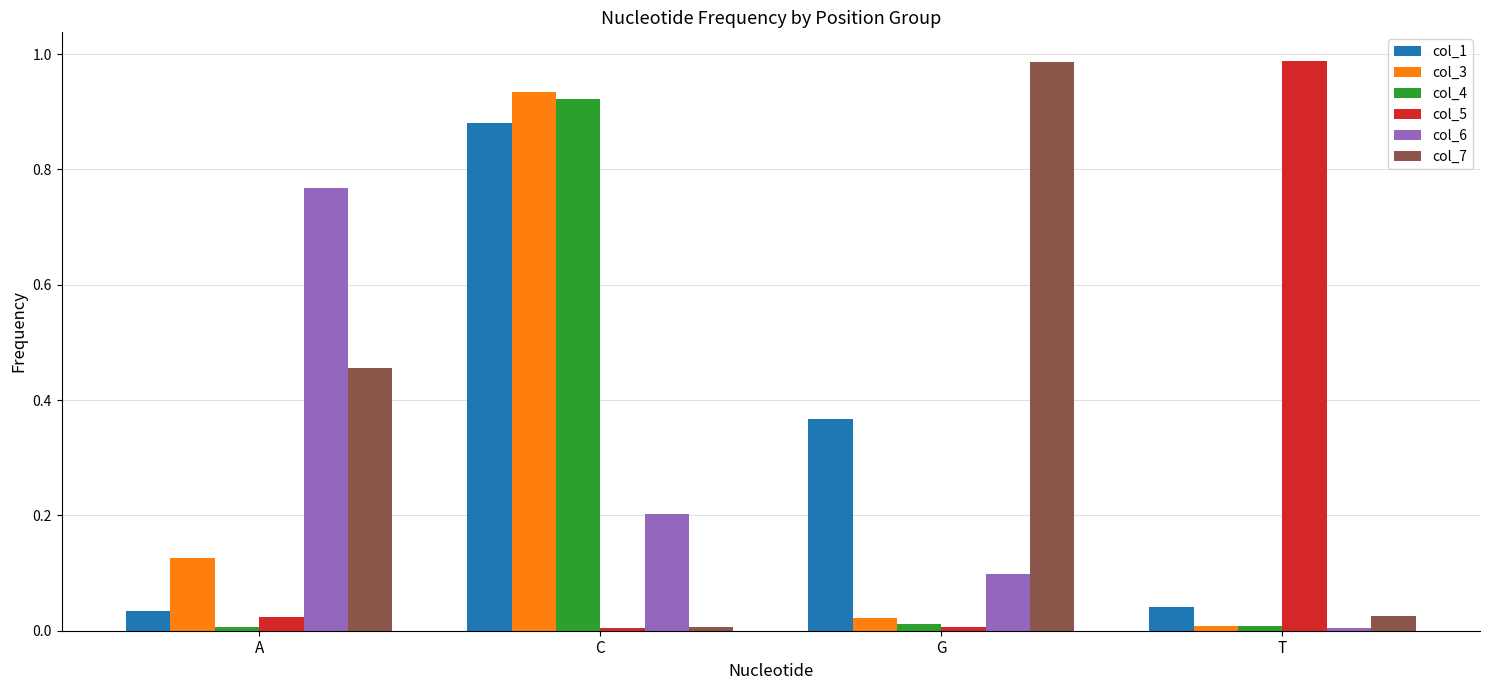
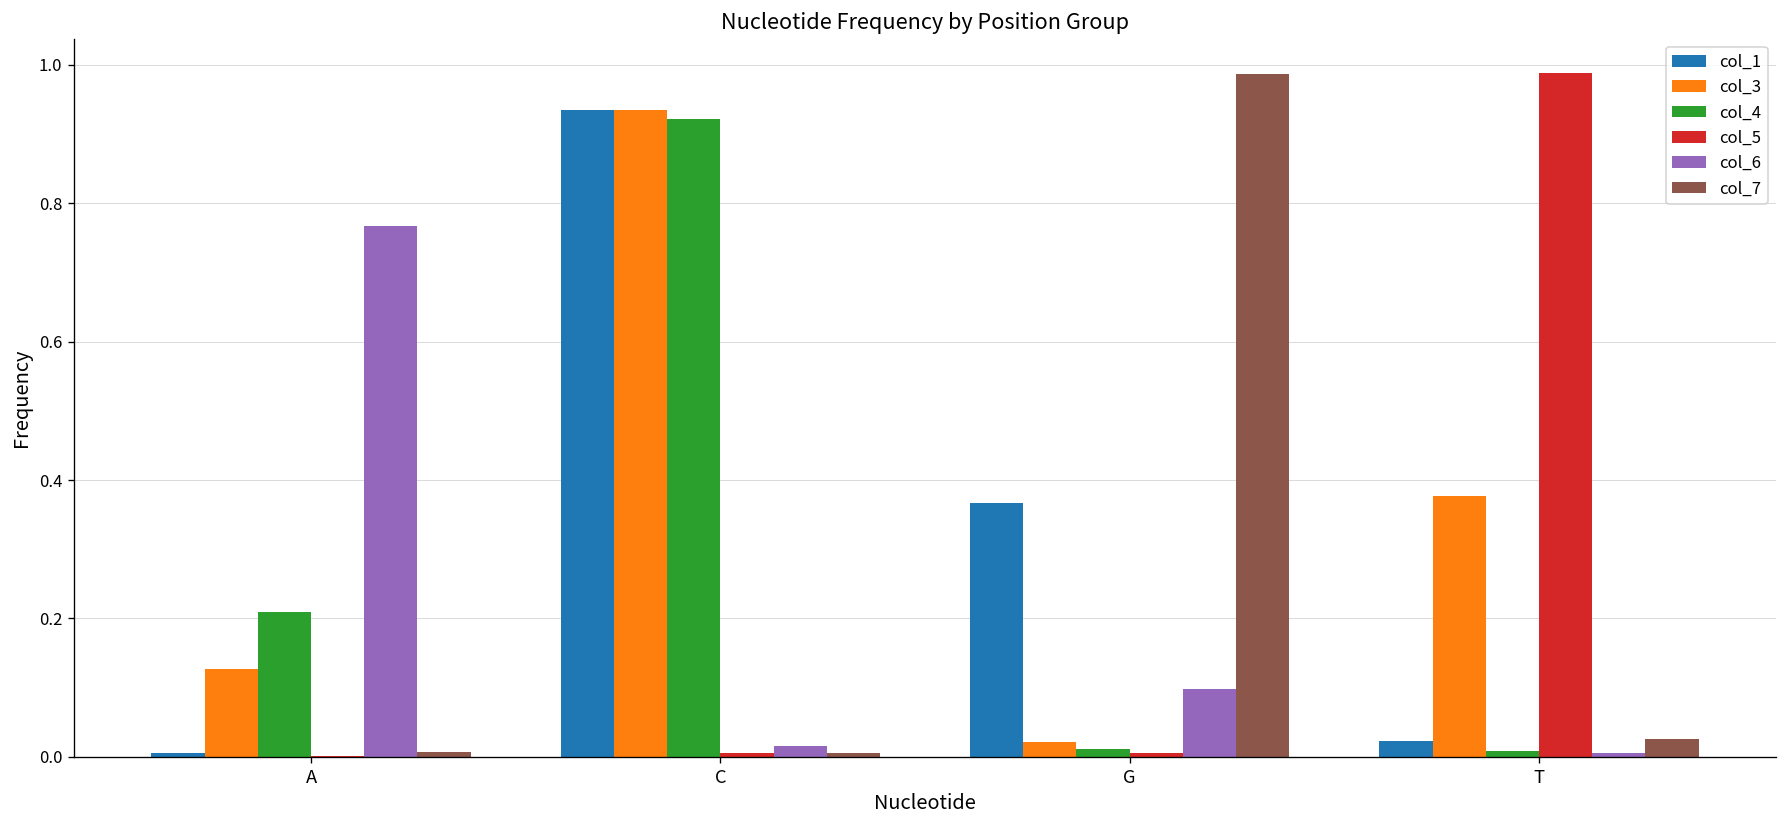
  {
    "col_1": {
-     "A": 0.03,
-     "C": 0.88,
+     "A": 0.01,
+     "C": 0.94,
      "G": 0.37,
-     "T": 0.04
+     "T": 0.02
    },
    "col_3": {
      "A": 0.13,
      "C": 0.93,
      "G": 0.02,
-     "T": 0.01
+     "T": 0.38
    },
    "col_4": {
-     "A": 0.01,
+     "A": 0.21,
      "C": 0.92,
      "G": 0.01,
      "T": 0.01
    },
    "col_5": {
-     "A": 0.02,
+     "A": 0.00,
      "C": 0.01,
      "G": 0.01,
      "T": 0.99
    },
    "col_6": {
      "A": 0.77,
-     "C": 0.20,
+     "C": 0.02,
      "G": 0.10,
      "T": 0.01
    },
    "col_7": {
-     "A": 0.46,
+     "A": 0.01,
      "C": 0.01,
      "G": 0.99,
      "T": 0.03
    }
  }
